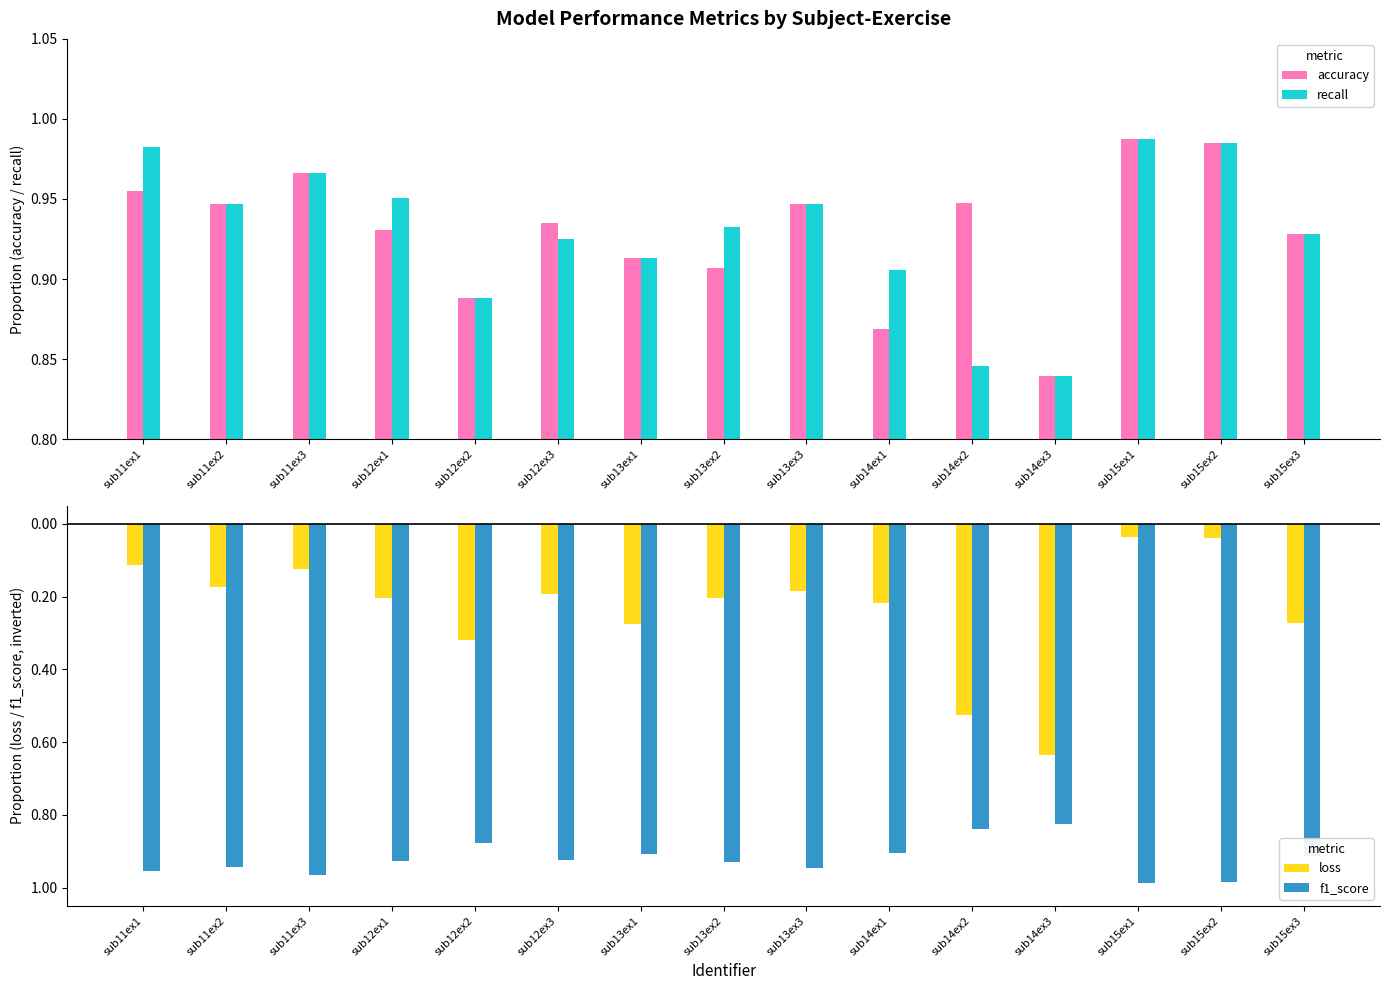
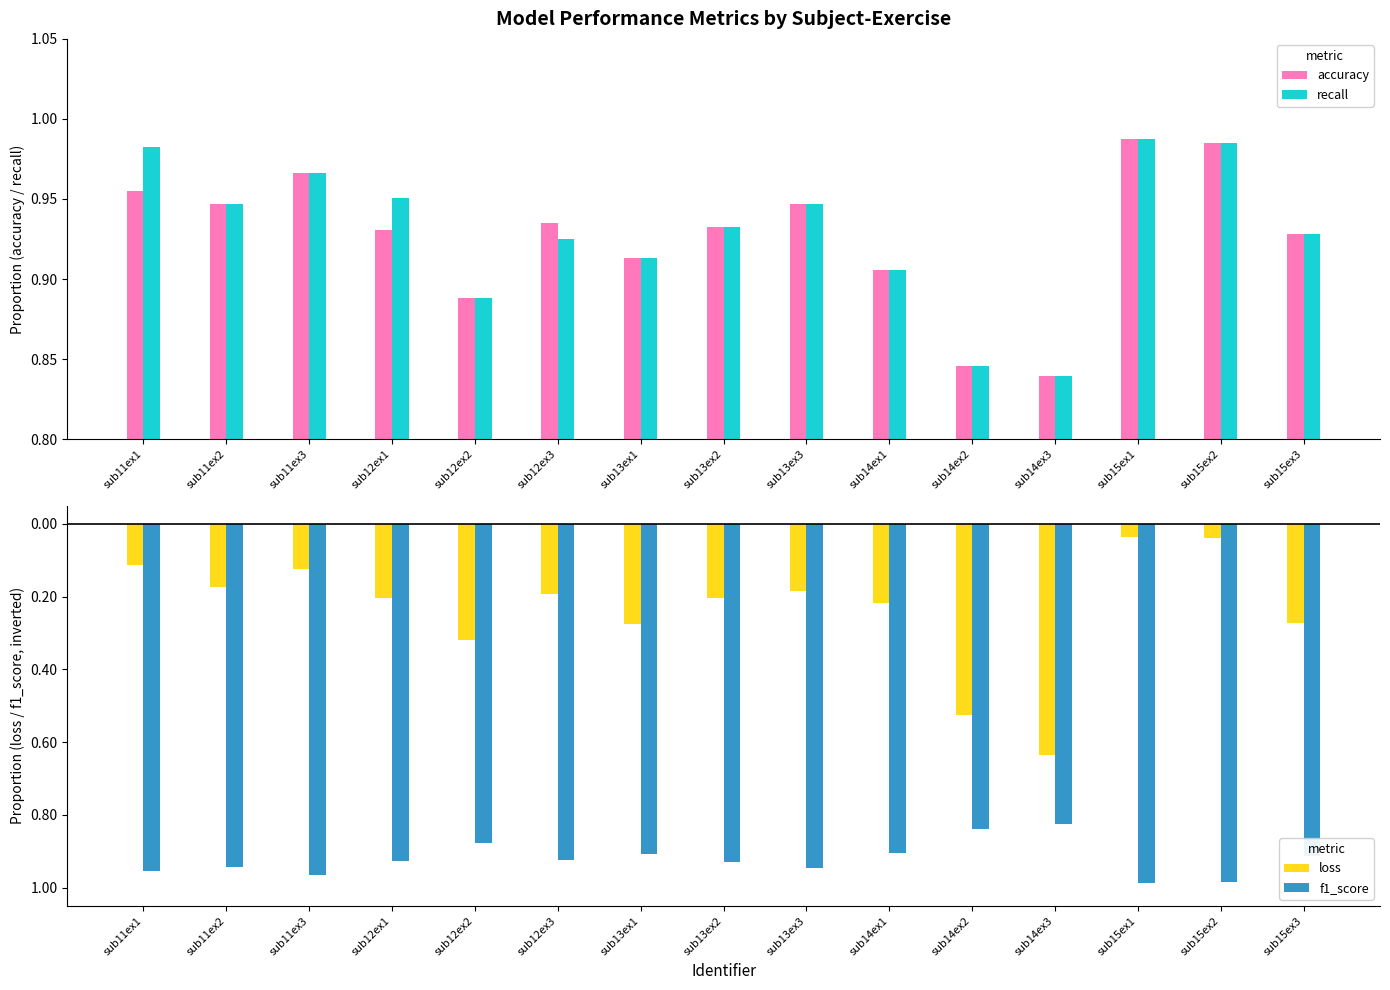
  {
    "Model Performance Metrics by Subject-Exercise": {
      "accuracy": {
        "sub11ex1": 0.955,
        "sub11ex2": 0.947,
        "sub11ex3": 0.966,
        "sub12ex1": 0.931,
        "sub12ex2": 0.888,
        "sub12ex3": 0.935,
        "sub13ex1": 0.913,
-       "sub13ex2": 0.907,
+       "sub13ex2": 0.932,
        "sub13ex3": 0.947,
-       "sub14ex1": 0.869,
-       "sub14ex2": 0.947,
+       "sub14ex1": 0.906,
+       "sub14ex2": 0.845,
        "sub14ex3": 0.840,
        "sub15ex1": 0.987,
        "sub15ex2": 0.985,
        "sub15ex3": 0.928
      },
      "recall": {
        "sub11ex1": 0.983,
        "sub11ex2": 0.947,
        "sub11ex3": 0.966,
        "sub12ex1": 0.951,
        "sub12ex2": 0.888,
        "sub12ex3": 0.925,
        "sub13ex1": 0.913,
        "sub13ex2": 0.932,
        "sub13ex3": 0.947,
        "sub14ex1": 0.906,
        "sub14ex2": 0.845,
        "sub14ex3": 0.840,
        "sub15ex1": 0.987,
        "sub15ex2": 0.985,
        "sub15ex3": 0.928
      }
    }
  }
